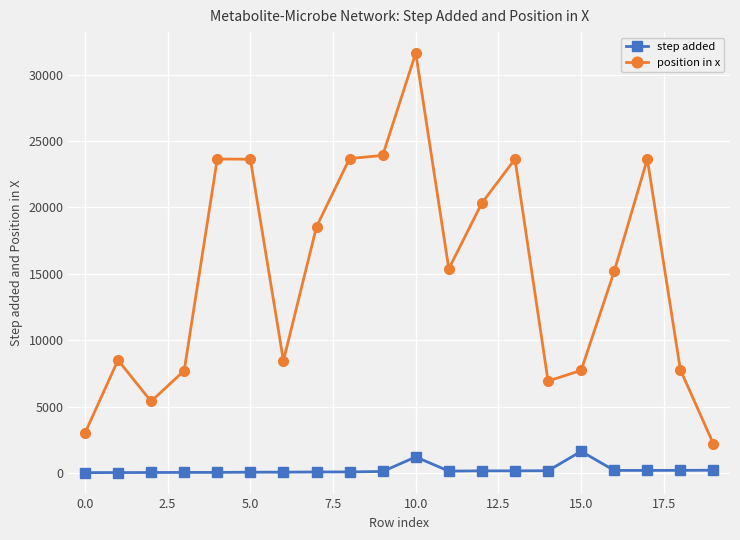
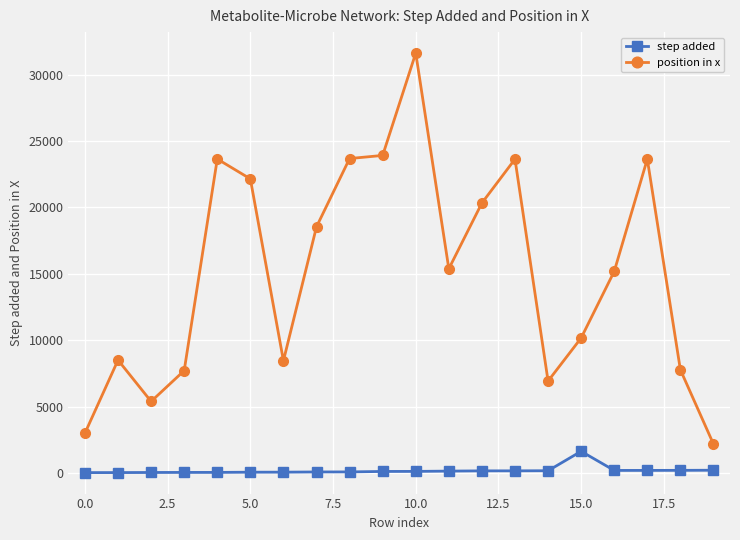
  {
    "step added": {
      "0.0": 0,
      "5.0": 100,
-     "10.0": 1200,
+     "10.0": 100,
      "15.0": 1600
    },
    "position in x": {
      "0.0": 3000,
-     "5.0": 23600,
+     "5.0": 22100,
      "10.0": 31600,
-     "15.0": 7700
+     "15.0": 10200
    }
  }
